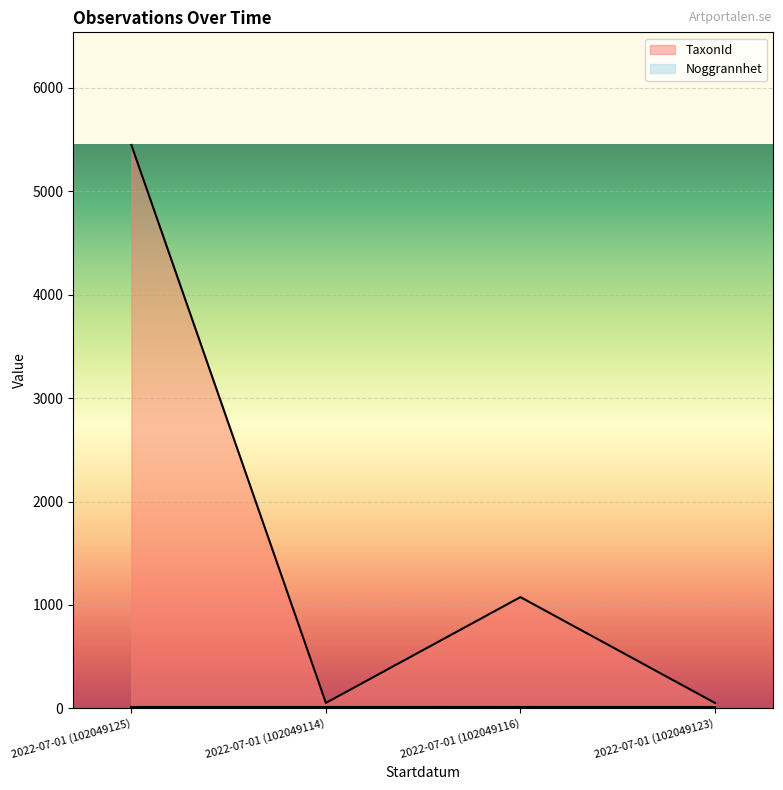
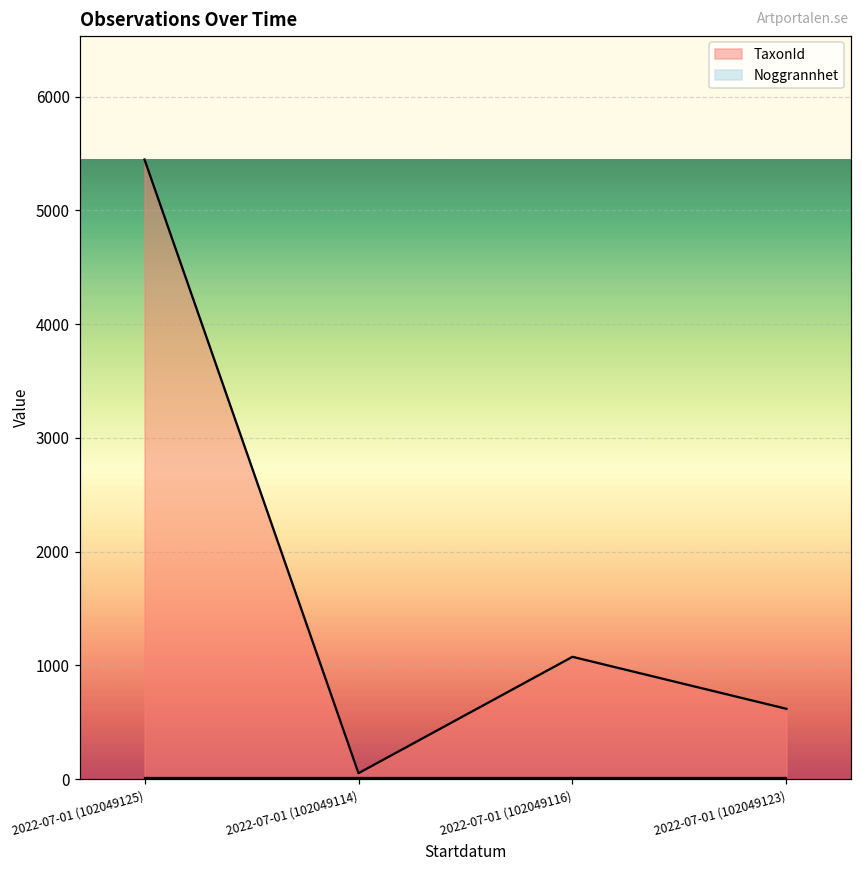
  {
    "TaxonId": {
      "2022-07-01 (102049125)": 5450,
      "2022-07-01 (102049114)": 50,
      "2022-07-01 (102049116)": 1080,
-     "2022-07-01 (102049123)": 50
+     "2022-07-01 (102049123)": 620
    },
    "Noggrannhet": {
      "2022-07-01 (102049125)": 10,
      "2022-07-01 (102049114)": 10,
      "2022-07-01 (102049116)": 10,
      "2022-07-01 (102049123)": 10
    }
  }
